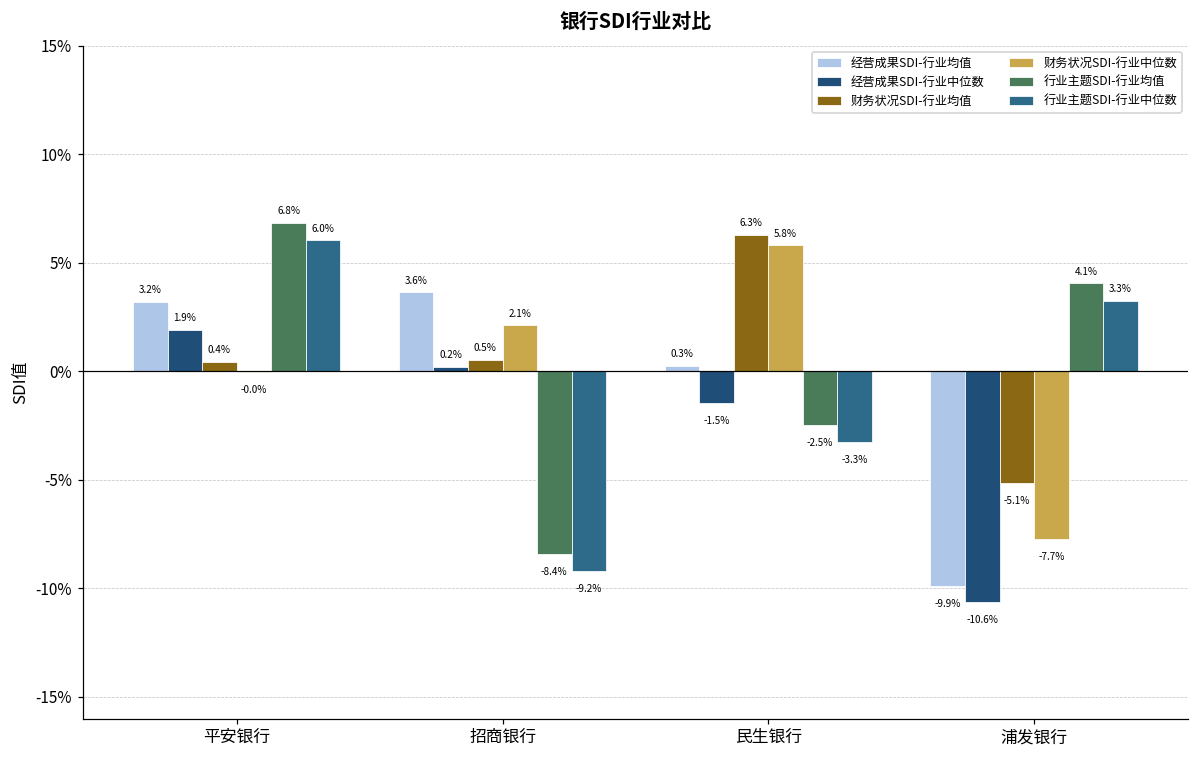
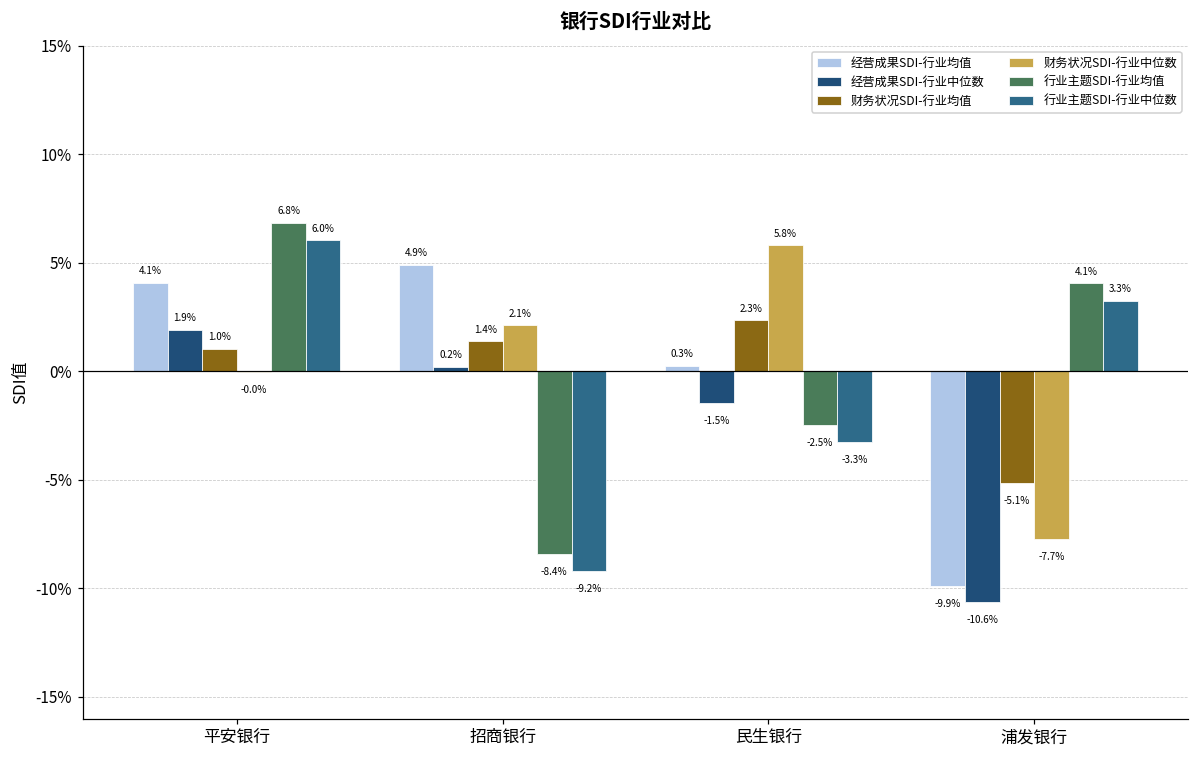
  {
    "经营成果SDI-行业均值": {
-     "平安银行": "3.2%",
-     "招商银行": "3.6%",
+     "平安银行": "4.1%",
+     "招商银行": "4.9%",
      "民生银行": "0.3%",
      "浦发银行": "-9.9%"
    },
    "财务状况SDI-行业均值": {
-     "平安银行": "0.4%",
-     "招商银行": "0.5%",
-     "民生银行": "6.3%",
+     "平安银行": "1.0%",
+     "招商银行": "1.4%",
+     "民生银行": "2.3%",
      "浦发银行": "-5.1%"
    },
    "财务状况SDI-行业中位数": {
      "平安银行": "-0.0%",
      "招商银行": "2.1%",
      "民生银行": "5.8%",
      "浦发银行": "-7.7%"
    }
  }
